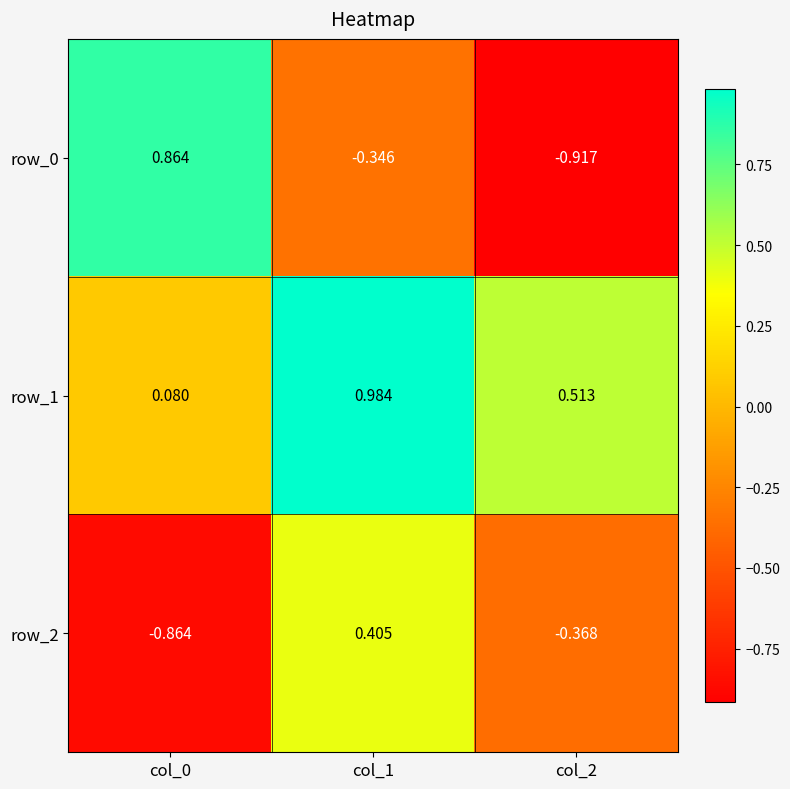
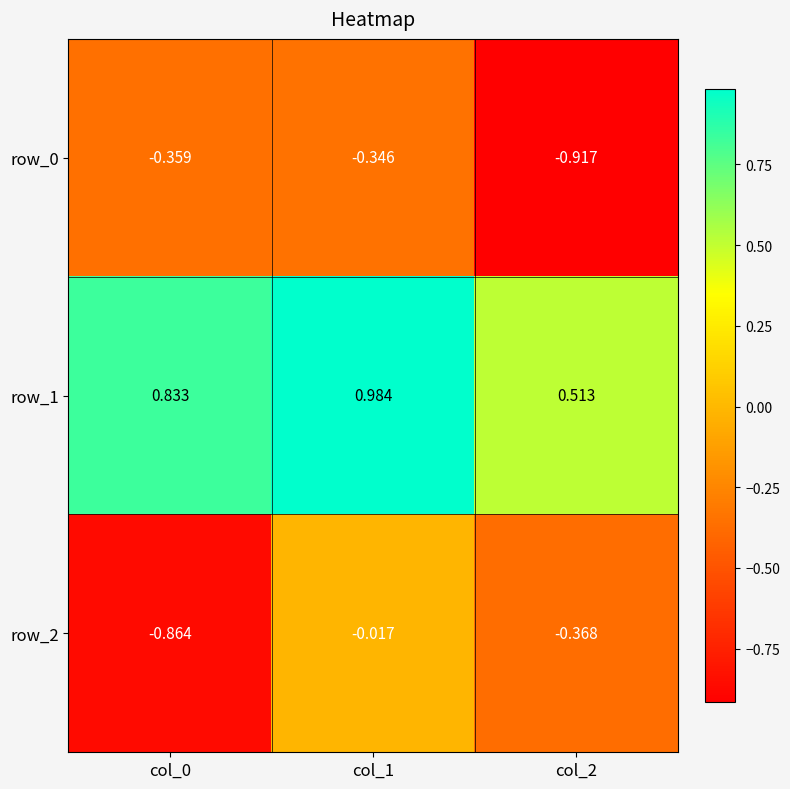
  {
    "row_0": {
-     "col_0": 0.864,
+     "col_0": -0.359,
      "col_1": -0.346,
      "col_2": -0.917
    },
    "row_1": {
-     "col_0": 0.080,
+     "col_0": 0.833,
      "col_1": 0.984,
      "col_2": 0.513
    },
    "row_2": {
      "col_0": -0.864,
-     "col_1": 0.405,
+     "col_1": -0.017,
      "col_2": -0.368
    }
  }
